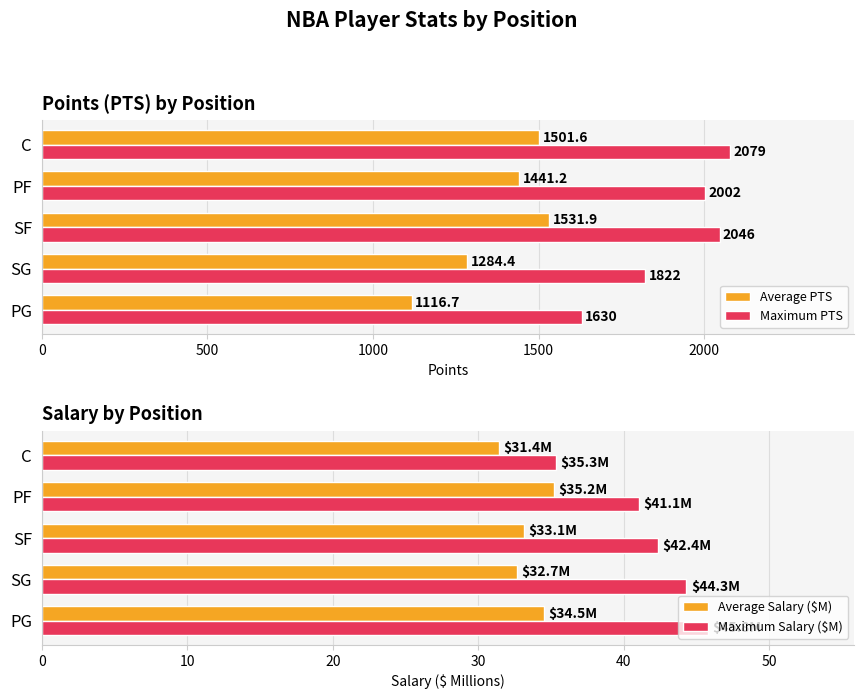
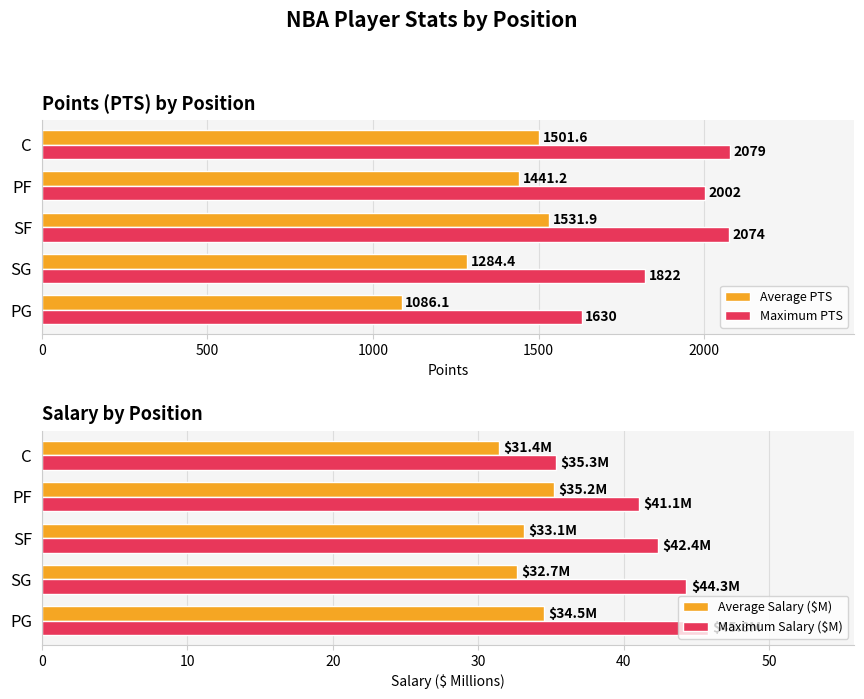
  {
    "Points (PTS) by Position": {
      "Average PTS": {
        "C": "1501.6",
        "PF": "1441.2",
        "SF": "1531.9",
        "SG": "1284.4",
-       "PG": "1116.7"
+       "PG": "1086.1"
      },
      "Maximum PTS": {
        "C": "2079",
        "PF": "2002",
-       "SF": "2046",
+       "SF": "2074",
        "SG": "1822",
        "PG": "1630"
      }
    },
    "Salary by Position": {
      "Average Salary ($M)": {
        "C": "$31.4M",
        "PF": "$35.2M",
        "SF": "$33.1M",
        "SG": "$32.7M",
        "PG": "$34.5M"
      },
      "Maximum Salary ($M)": {
        "C": "$35.3M",
        "PF": "$41.1M",
        "SF": "$42.4M",
        "SG": "$44.3M"
      }
    }
  }
